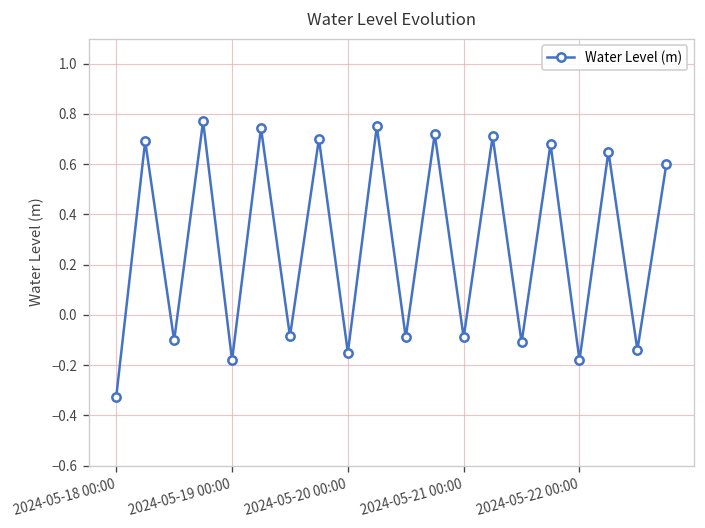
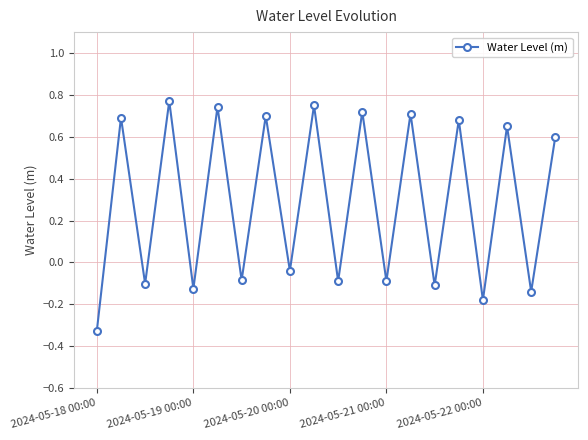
  {
    "2024-05-18 00:00": -0.33,
-   "2024-05-19 00:00": -0.18,
-   "2024-05-20 00:00": -0.15,
+   "2024-05-19 00:00": -0.13,
+   "2024-05-20 00:00": -0.04,
    "2024-05-21 00:00": -0.09,
    "2024-05-22 00:00": -0.18
  }
